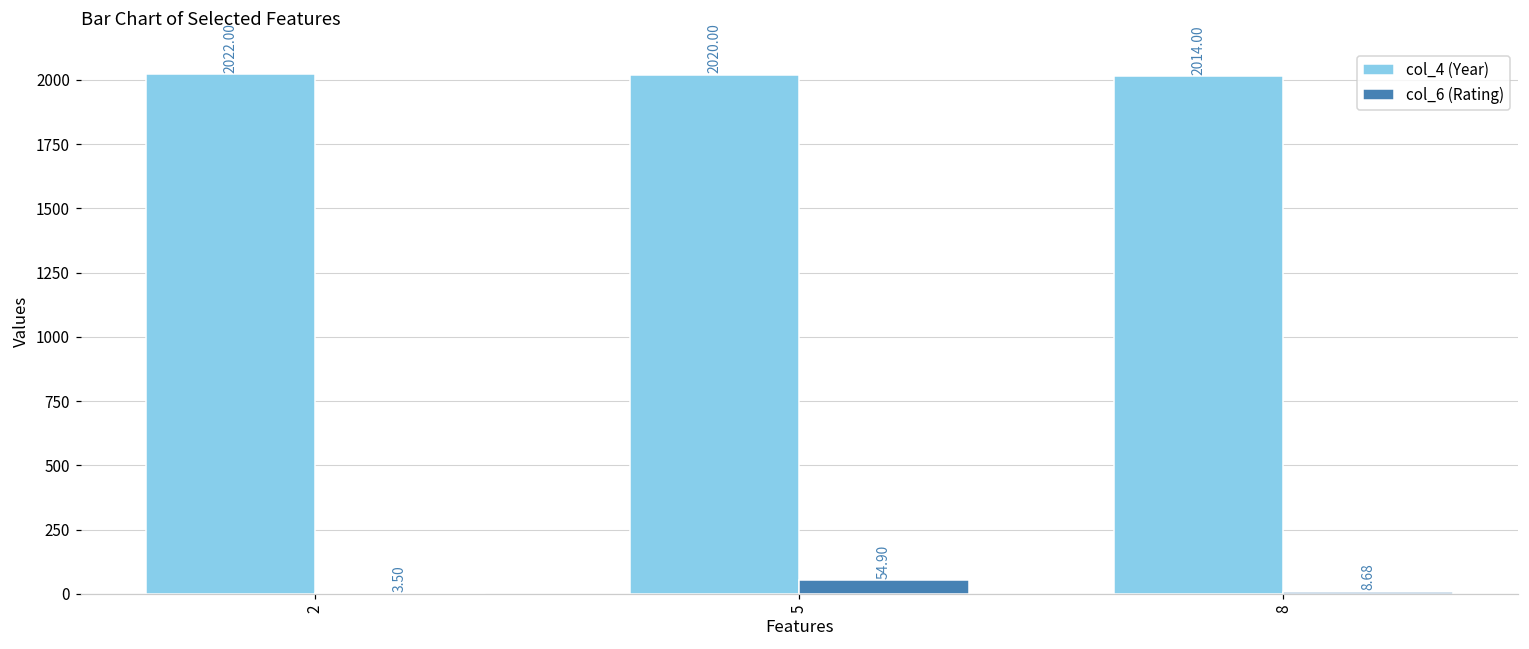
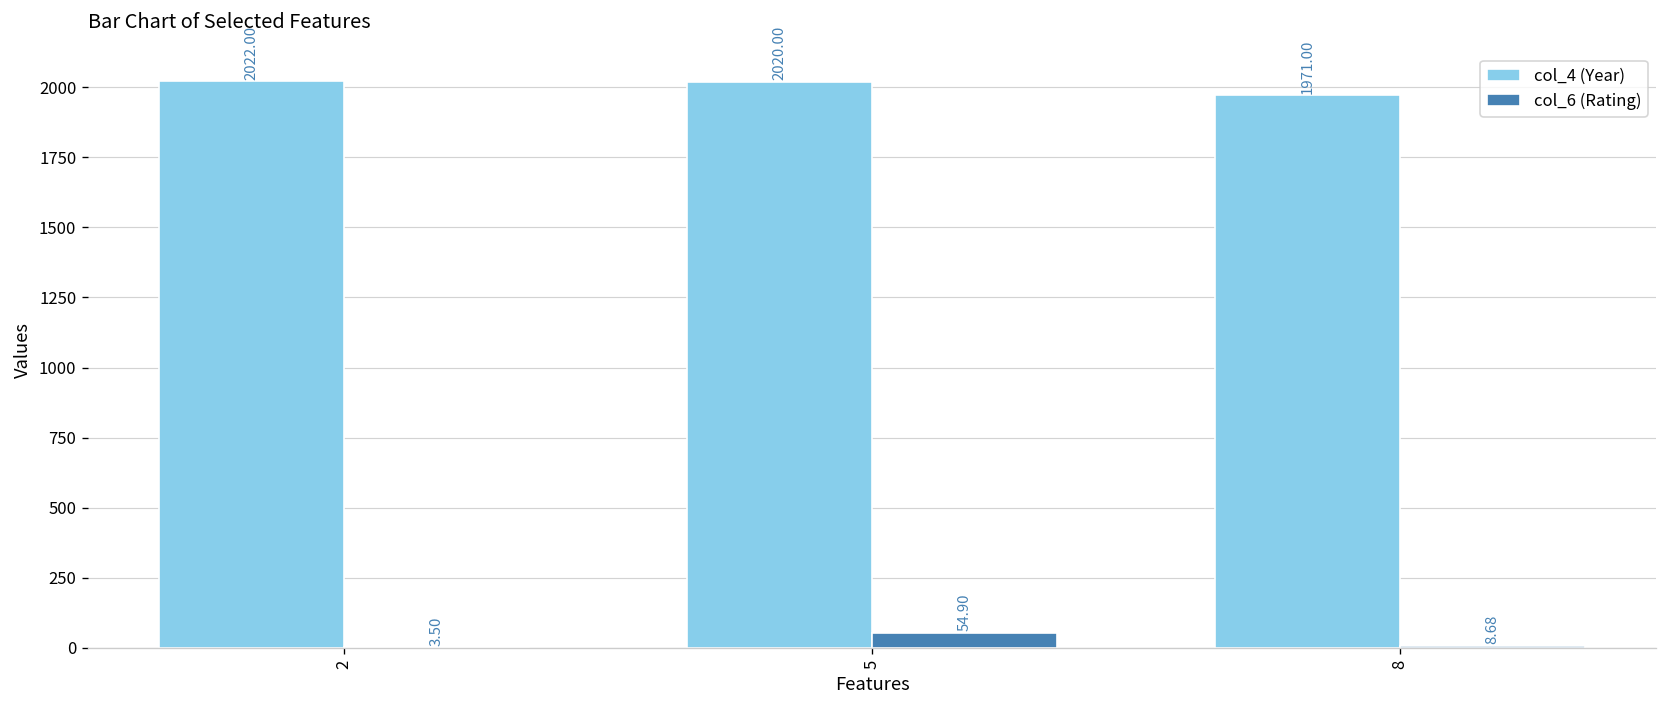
  {
    "col_4 (Year)": {
      "2": 2022.00,
      "5": 2020.00,
-     "8": 2014.00
+     "8": 1971.00
    },
    "col_6 (Rating)": {
      "2": 3.50,
      "5": 54.90,
      "8": 8.68
    }
  }
